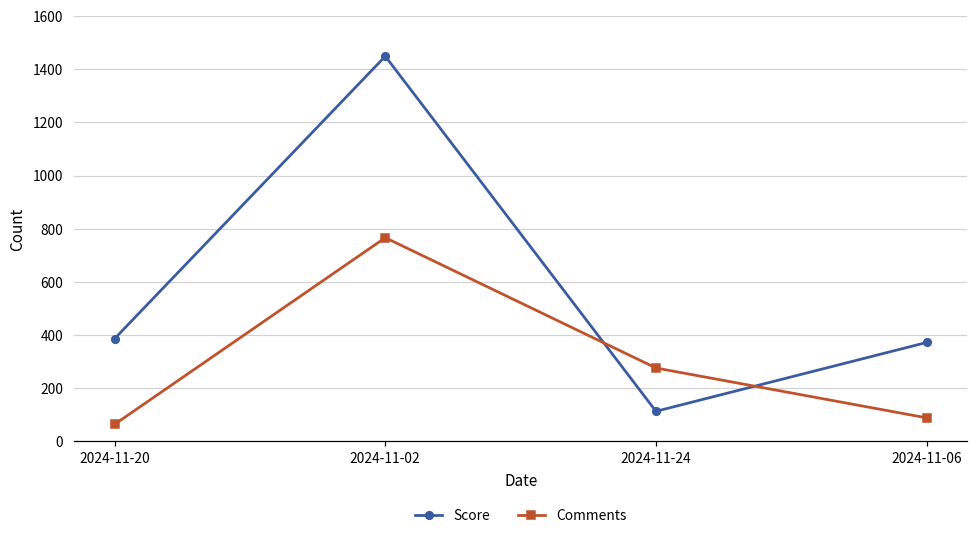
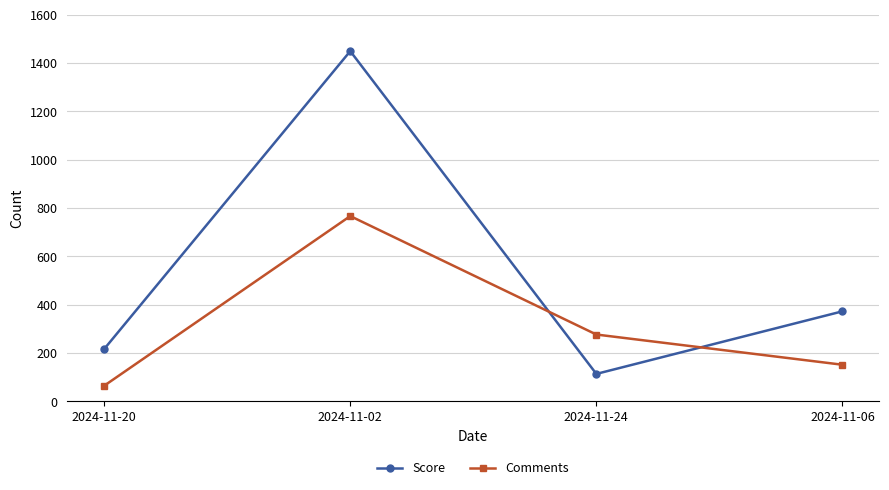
  {
    "Score": {
-     "2024-11-20": 390,
+     "2024-11-20": 220,
      "2024-11-02": 1450,
      "2024-11-24": 110,
      "2024-11-06": 370
    },
    "Comments": {
      "2024-11-20": 60,
      "2024-11-02": 770,
      "2024-11-24": 280,
-     "2024-11-06": 90
+     "2024-11-06": 150
    }
  }
